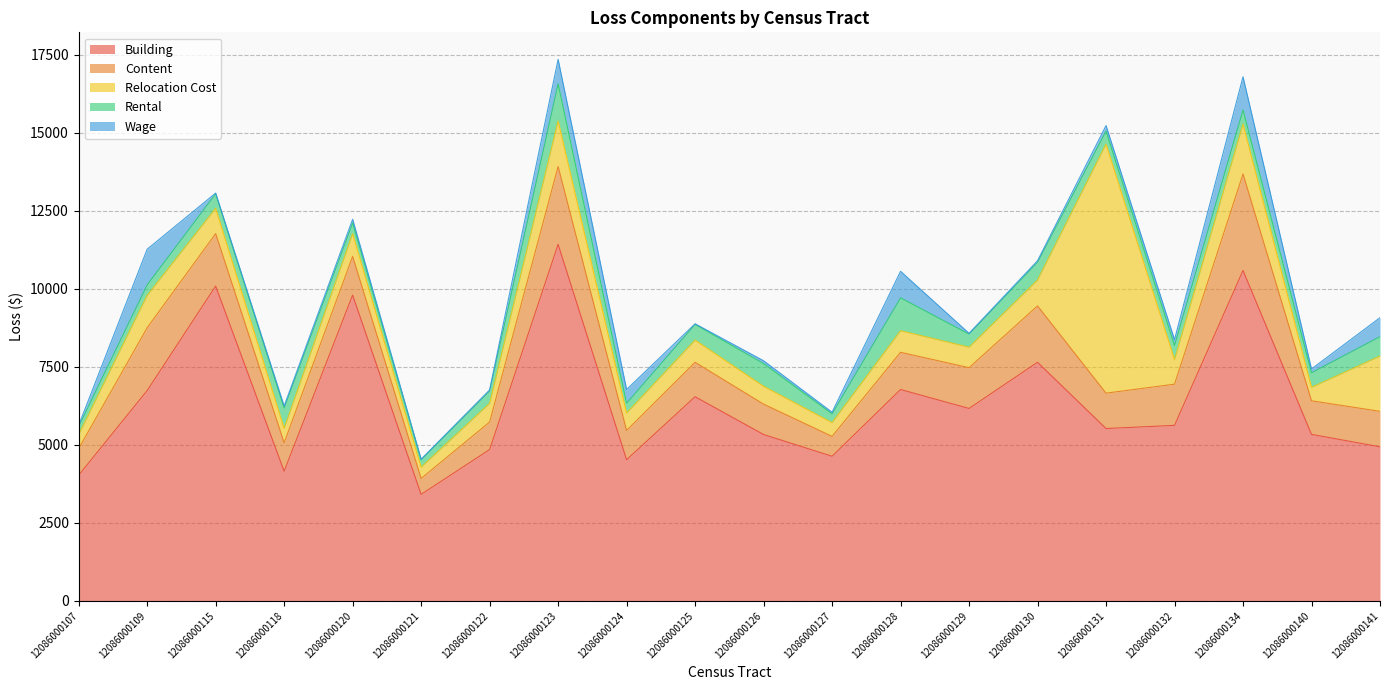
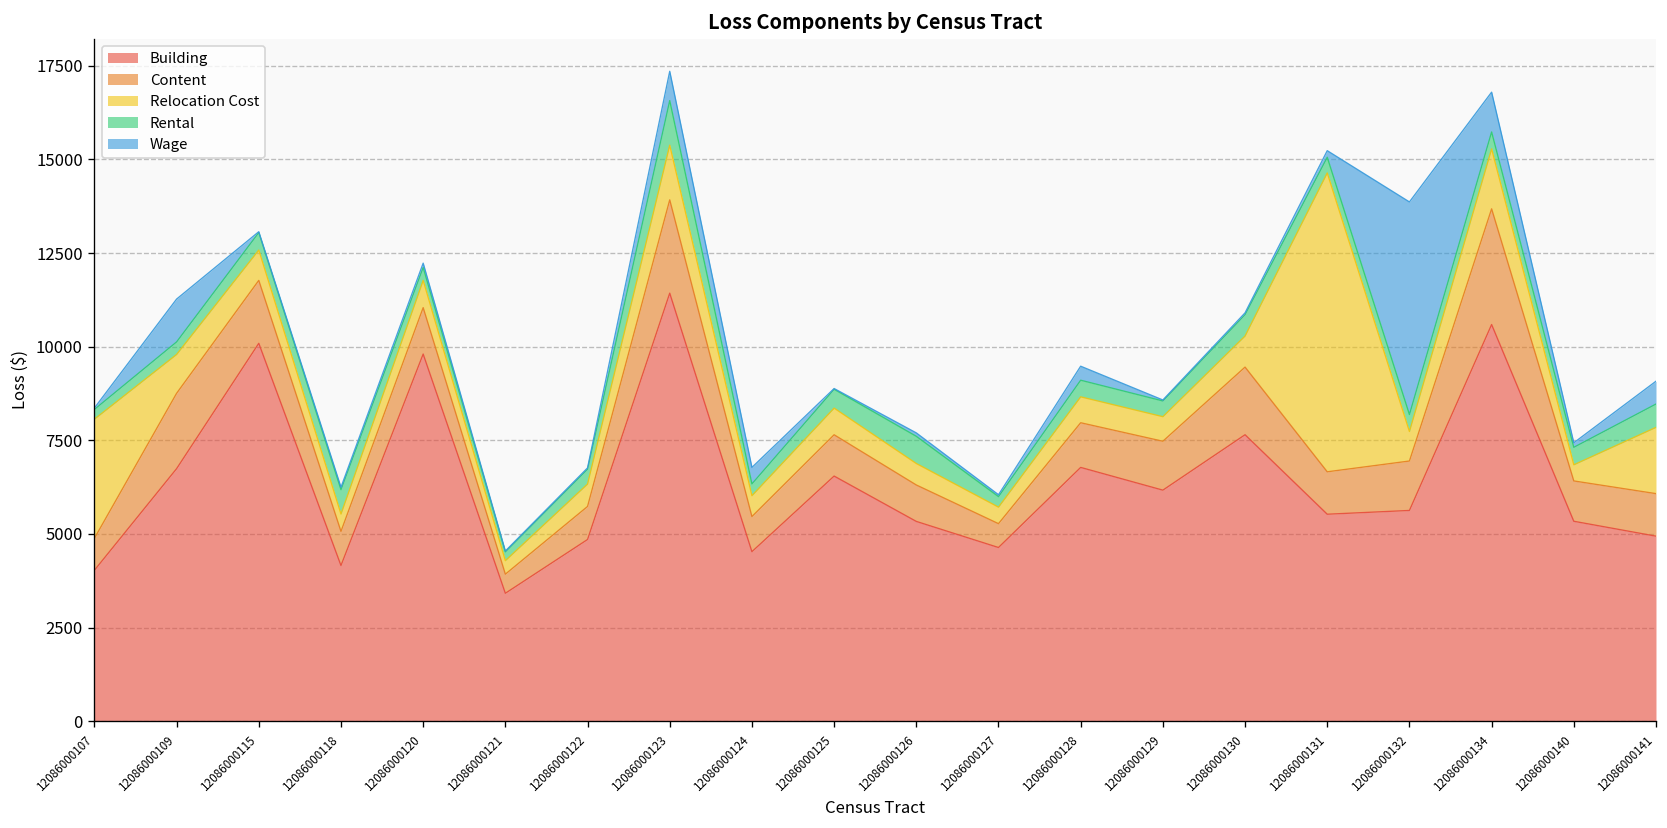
  {
    "Relocation Cost": {
-     "12086000107": 400,
+     "12086000107": 3200,
      "12086000109": 1000,
      "12086000115": 800,
      "12086000118": 500,
      "12086000120": 700,
      "12086000121": 400,
      "12086000122": 600,
      "12086000123": 1500,
      "12086000124": 600,
      "12086000125": 700,
      "12086000126": 600,
      "12086000127": 400,
      "12086000128": 700,
      "12086000129": 700,
      "12086000130": 800,
      "12086000131": 8000,
      "12086000132": 800,
      "12086000134": 1600,
      "12086000140": 400,
      "12086000141": 1800
    },
    "Rental": {
      "12086000109": 300,
      "12086000120": 300,
      "12086000123": 1200,
      "12086000124": 300,
      "12086000126": 700,
-     "12086000128": 1100,
+     "12086000128": 400,
      "12086000131": 400,
      "12086000132": 500,
      "12086000134": 500,
      "12086000140": 500,
      "12086000141": 600
    },
    "Wage": {
      "12086000109": 1100,
      "12086000120": 100,
      "12086000123": 800,
      "12086000124": 400,
      "12086000126": 100,
-     "12086000128": 900,
+     "12086000128": 400,
      "12086000131": 200,
-     "12086000132": 200,
+     "12086000132": 5700,
      "12086000134": 1100,
      "12086000140": 100,
      "12086000141": 600
    }
  }
